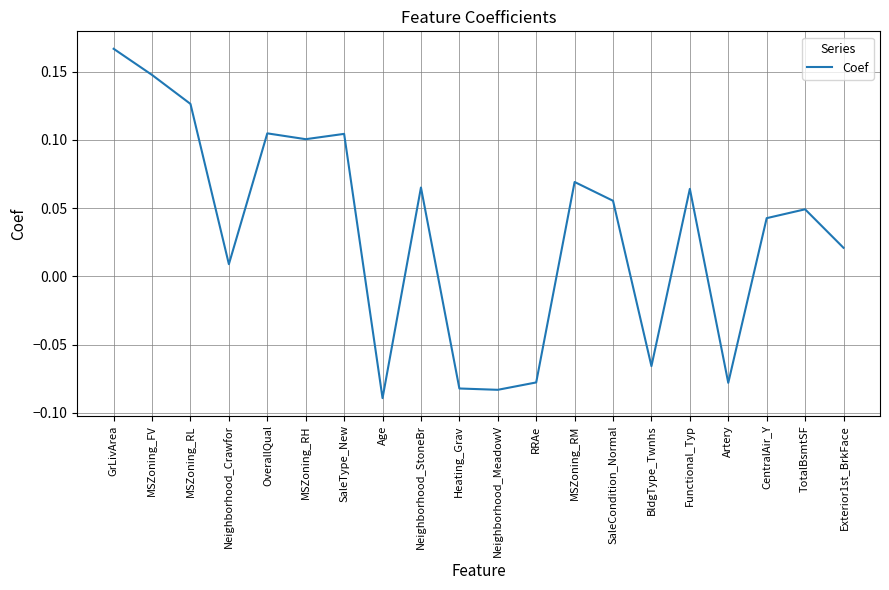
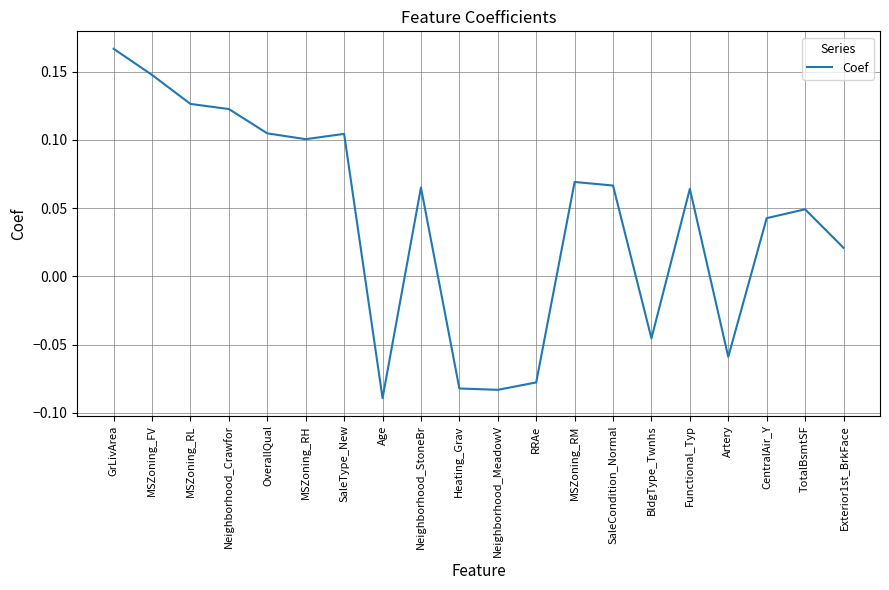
  {
    "GrLivArea": 0.167,
    "MSZoning_FV": 0.148,
    "MSZoning_RL": 0.126,
-   "Neighborhood_Crawfor": 0.009,
+   "Neighborhood_Crawfor": 0.123,
    "OverallQual": 0.105,
    "MSZoning_RH": 0.101,
    "SaleType_New": 0.104,
    "Age": -0.089,
    "Neighborhood_StoneBr": 0.065,
    "Heating_Grav": -0.082,
    "Neighborhood_MeadowV": -0.083,
    "RRAe": -0.078,
    "MSZoning_RM": 0.069,
-   "SaleCondition_Normal": 0.055,
-   "BldgType_Twnhs": -0.066,
+   "SaleCondition_Normal": 0.067,
+   "BldgType_Twnhs": -0.045,
    "Functional_Typ": 0.064,
-   "Artery": -0.078,
+   "Artery": -0.059,
    "CentralAir_Y": 0.043,
    "TotalBsmtSF": 0.049,
    "Exterior1st_BrkFace": 0.021
  }
